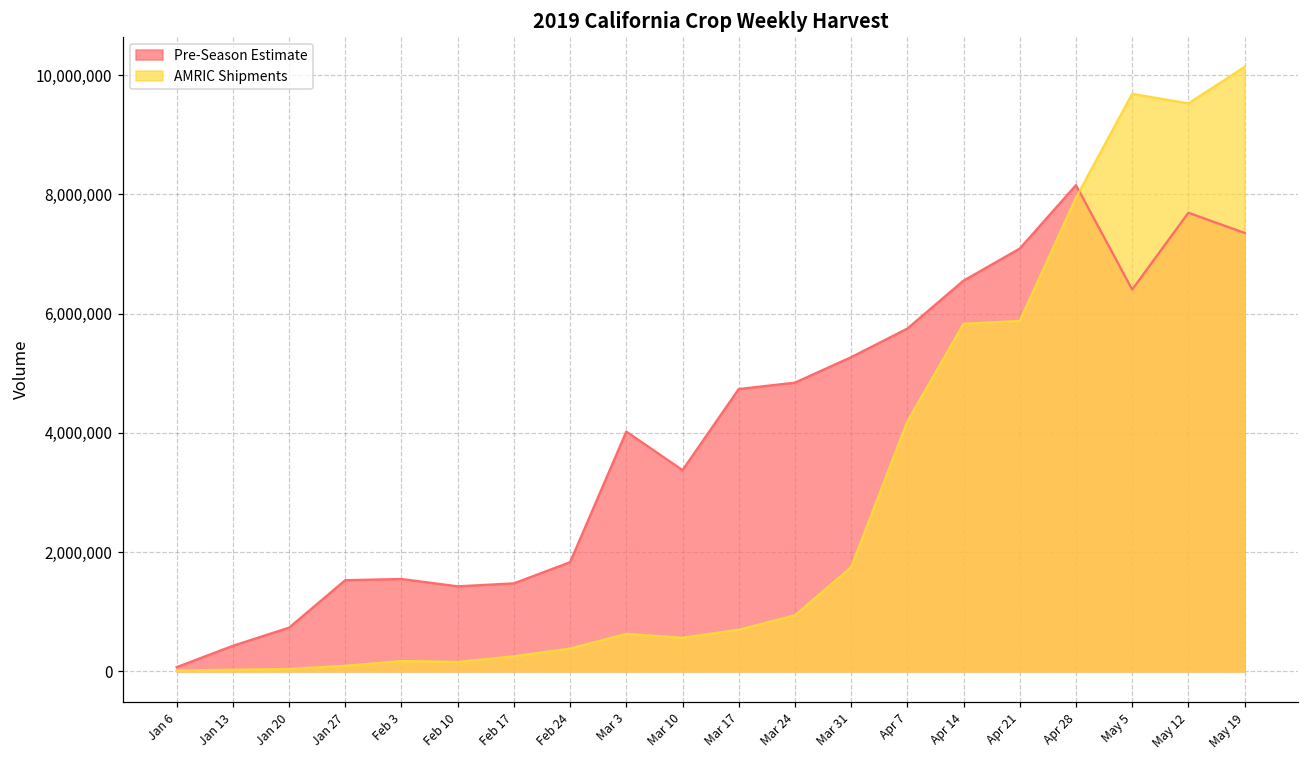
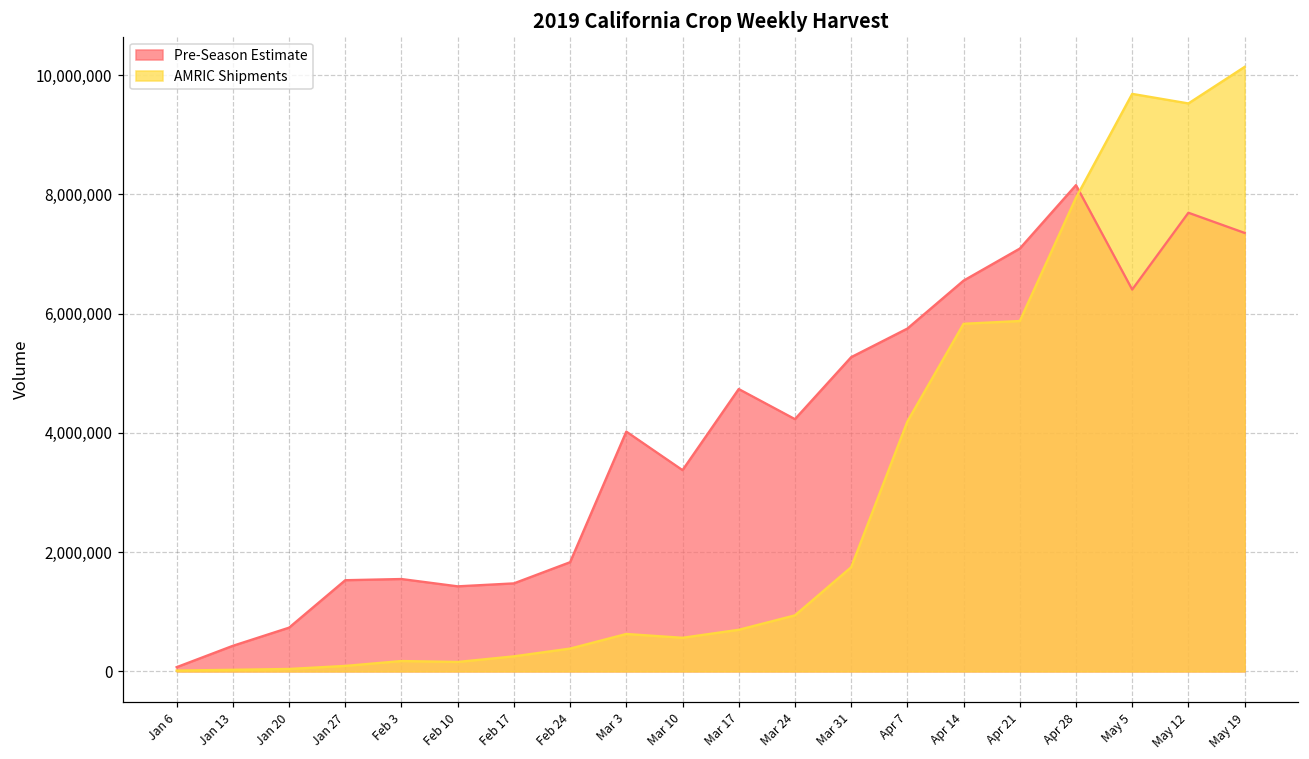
  {
    "Pre-Season Estimate": {
      "Jan 6": "100,000",
      "Jan 13": "400,000",
      "Jan 20": "700,000",
      "Jan 27": "1,500,000",
      "Feb 3": "1,500,000",
      "Feb 10": "1,400,000",
      "Feb 17": "1,500,000",
      "Feb 24": "1,800,000",
      "Mar 3": "4,000,000",
      "Mar 10": "3,400,000",
      "Mar 17": "4,700,000",
-     "Mar 24": "4,800,000",
+     "Mar 24": "4,200,000",
      "Mar 31": "5,300,000",
      "Apr 7": "5,800,000",
      "Apr 14": "6,600,000",
      "Apr 21": "7,100,000",
      "Apr 28": "8,200,000",
      "May 5": "6,400,000",
      "May 12": "7,700,000",
      "May 19": "7,400,000"
    },
    "AMRIC Shipments": {
      "Jan 6": "0",
      "Jan 13": "0",
      "Jan 20": "0",
      "Jan 27": "100,000",
      "Feb 3": "200,000",
      "Feb 10": "200,000",
      "Feb 17": "300,000",
      "Feb 24": "400,000",
      "Mar 3": "600,000",
      "Mar 10": "600,000",
      "Mar 17": "700,000",
      "Mar 24": "900,000",
      "Mar 31": "1,700,000",
      "Apr 7": "4,200,000",
      "Apr 14": "5,800,000",
      "Apr 21": "5,900,000",
      "Apr 28": "7,900,000",
      "May 5": "9,700,000",
      "May 12": "9,500,000",
      "May 19": "10,100,000"
    }
  }
